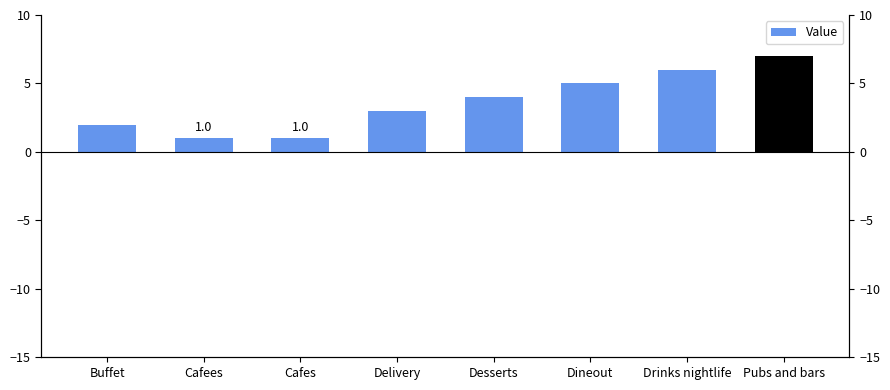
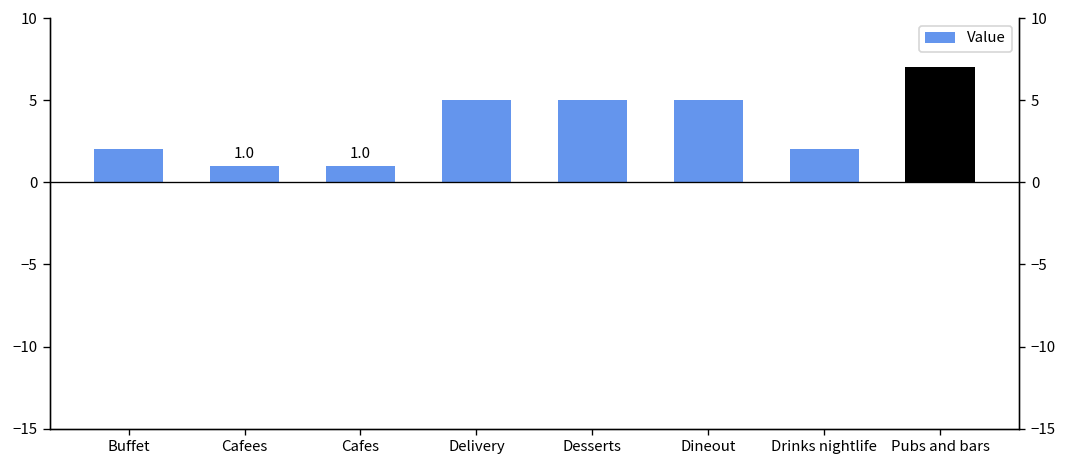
  {
    "Buffet": 2,
-   "Delivery": 3,
-   "Desserts": 4,
+   "Delivery": 5,
+   "Desserts": 5,
    "Dineout": 5,
-   "Drinks nightlife": 6,
+   "Drinks nightlife": 2,
    "Pubs and bars": 7
  }
